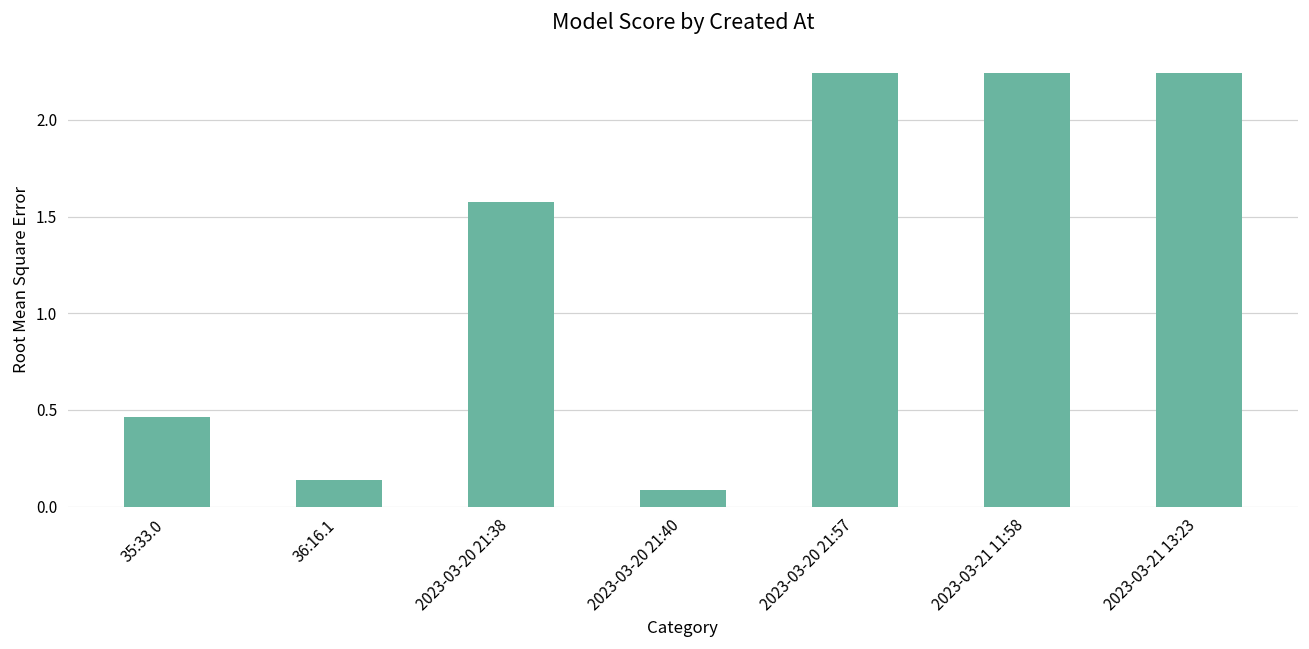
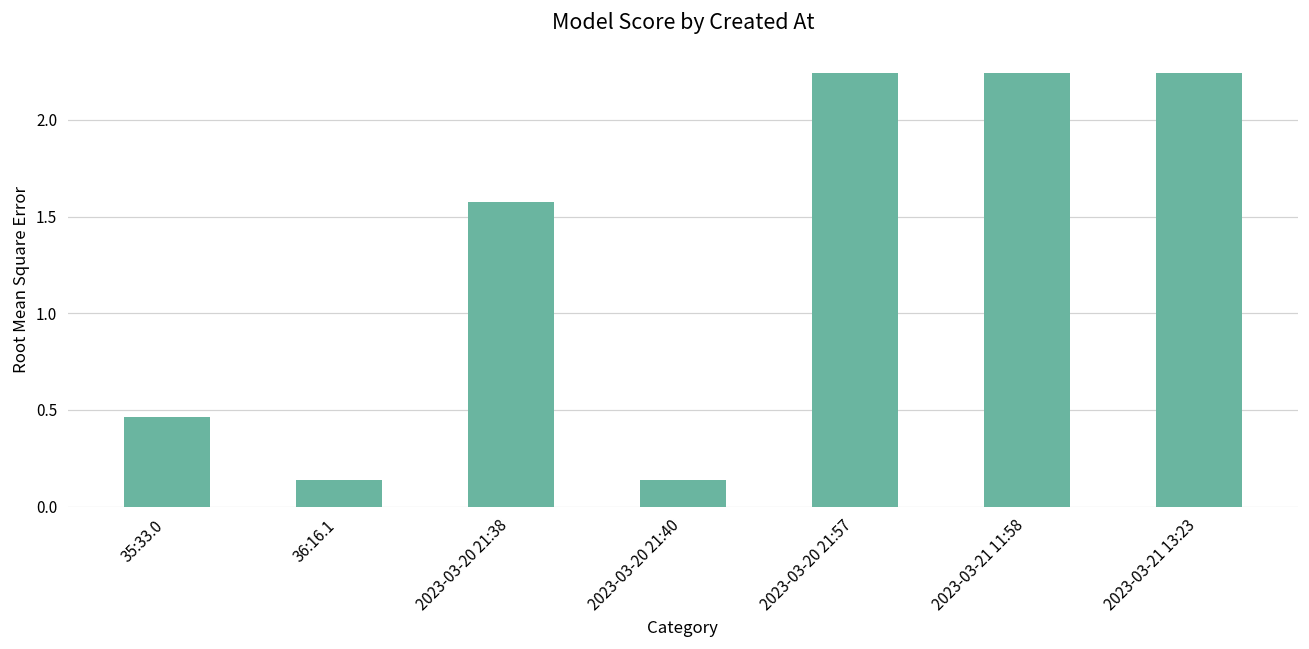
  {
    "35:33.0": 0.46,
    "36:16.1": 0.14,
    "2023-03-20 21:38": 1.57,
-   "2023-03-20 21:40": 0.08,
+   "2023-03-20 21:40": 0.14,
    "2023-03-20 21:57": 2.24,
    "2023-03-21 11:58": 2.24,
    "2023-03-21 13:23": 2.24
  }
